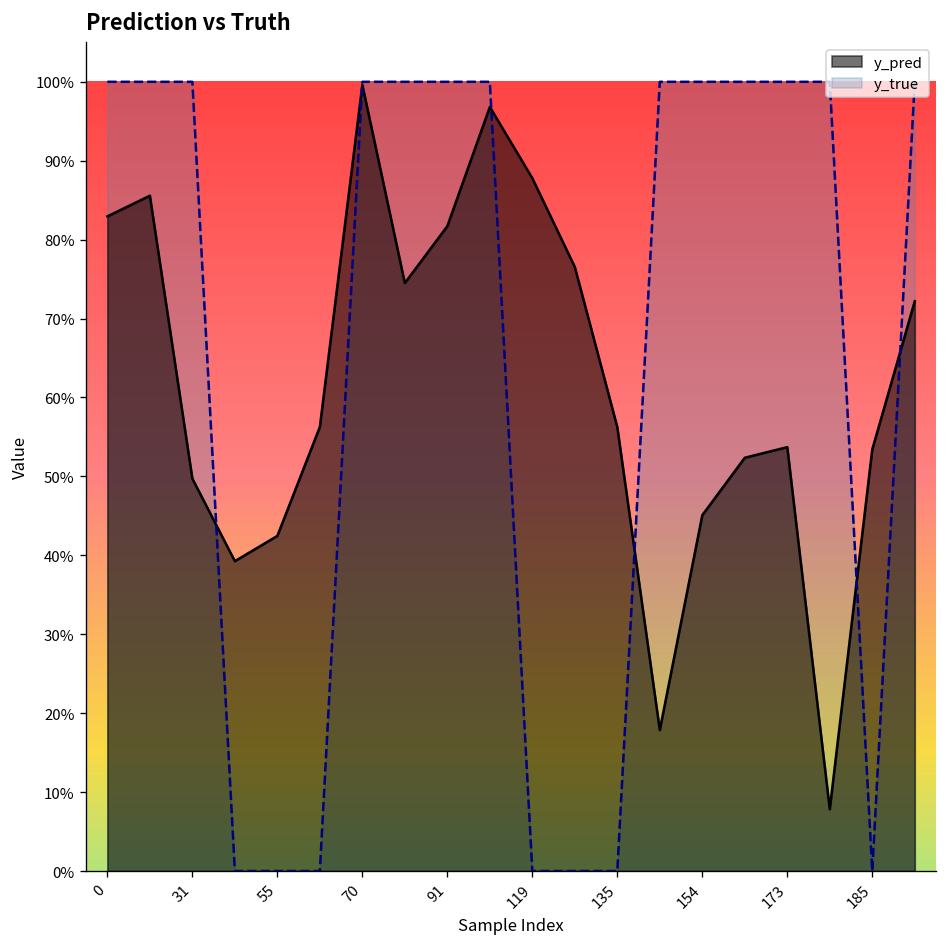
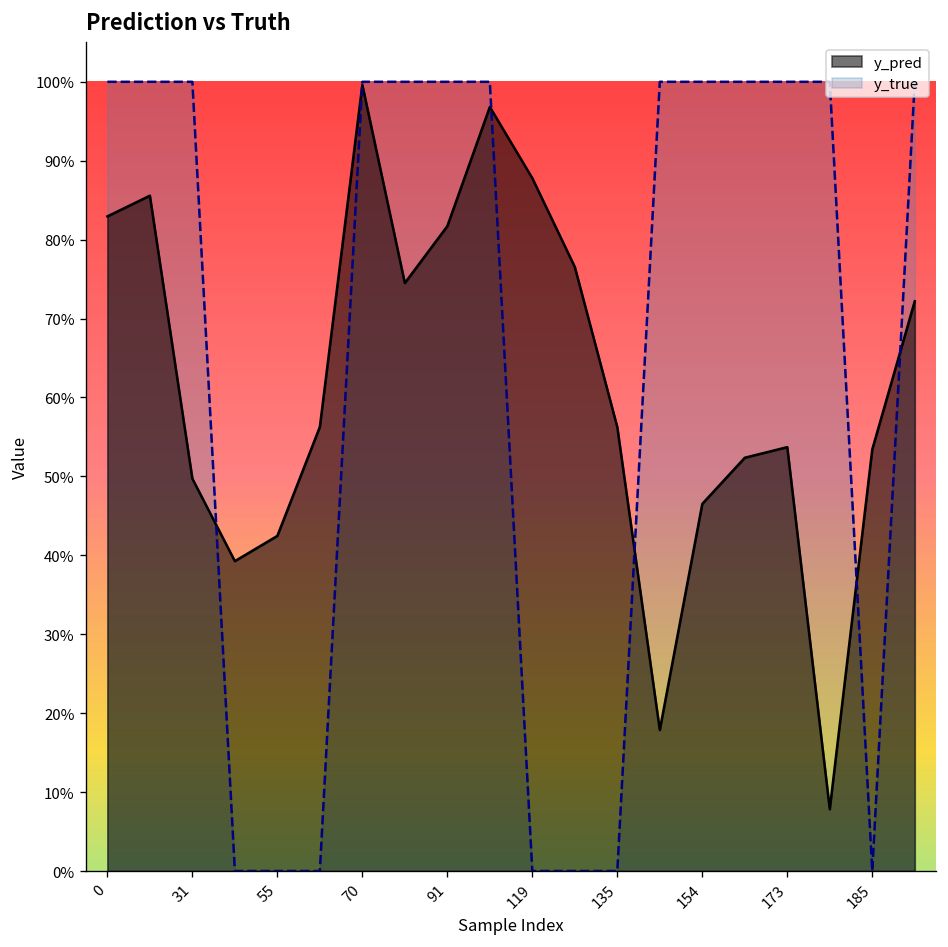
  {
    "y_pred": {
      "0": "83%",
      "31": "50%",
      "55": "42%",
      "70": "100%",
      "91": "82%",
      "119": "88%",
      "135": "56%",
-     "154": "45%",
+     "154": "47%",
      "173": "54%",
      "185": "53%"
    },
    "y_true": {
      "0": "100%",
      "31": "100%",
      "55": "0%",
      "70": "100%",
      "91": "100%",
      "119": "0%",
      "135": "0%",
      "154": "100%",
      "173": "100%",
      "185": "0%"
    }
  }
